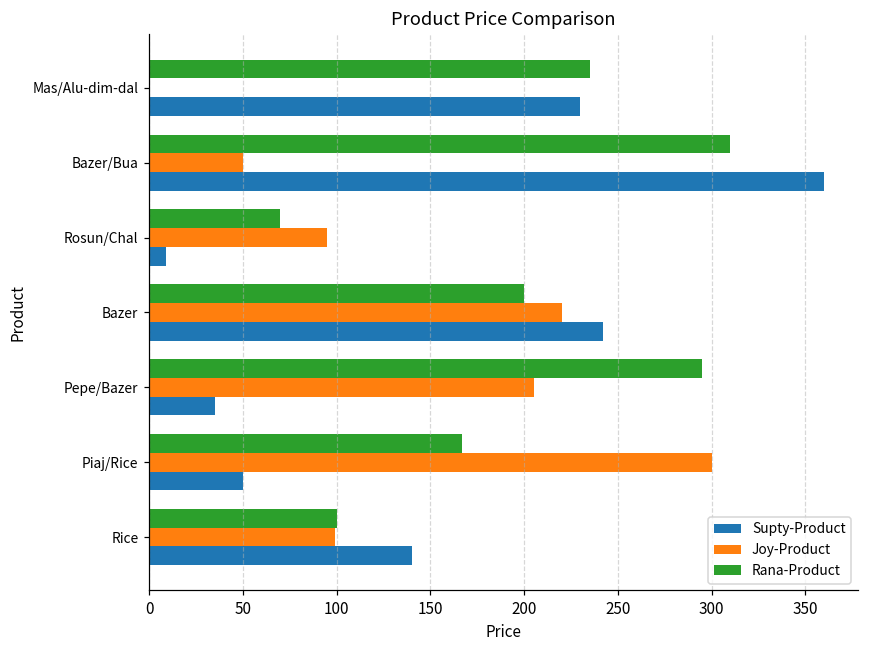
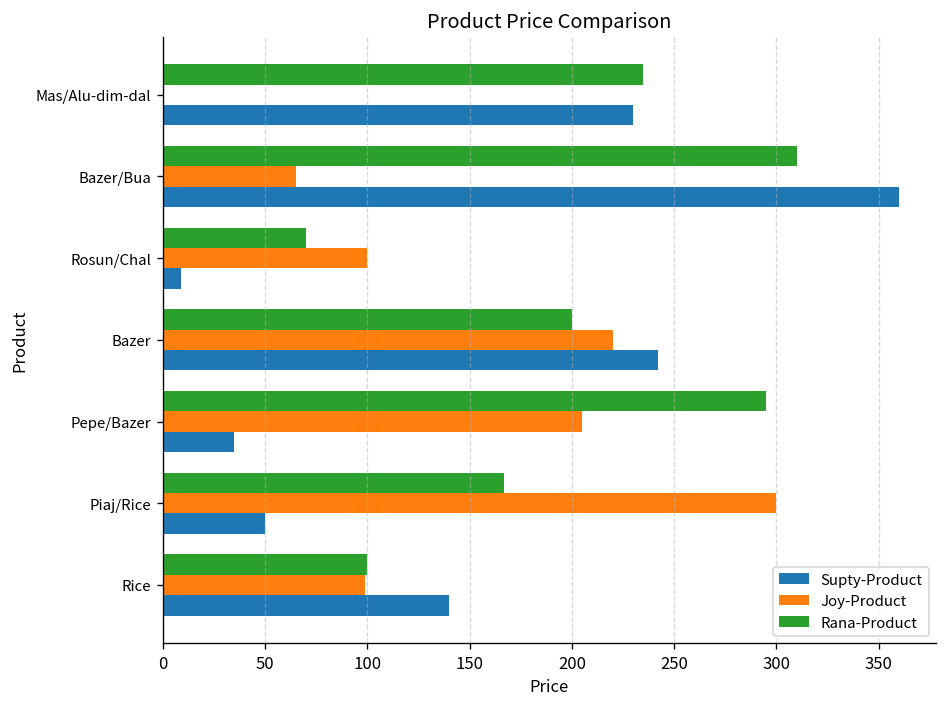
  {
    "Supty-Product": {
      "Mas/Alu-dim-dal": 230,
      "Bazer/Bua": 360,
      "Rosun/Chal": 9,
      "Bazer": 242,
      "Pepe/Bazer": 35,
      "Piaj/Rice": 50,
      "Rice": 140
    },
    "Joy-Product": {
      "Mas/Alu-dim-dal": 0,
-     "Bazer/Bua": 50,
-     "Rosun/Chal": 95,
+     "Bazer/Bua": 65,
+     "Rosun/Chal": 100,
      "Bazer": 220,
      "Pepe/Bazer": 205,
      "Piaj/Rice": 300,
      "Rice": 99
    },
    "Rana-Product": {
      "Mas/Alu-dim-dal": 235,
      "Bazer/Bua": 310,
      "Rosun/Chal": 70,
      "Bazer": 200,
      "Pepe/Bazer": 295,
      "Piaj/Rice": 167,
      "Rice": 100
    }
  }
